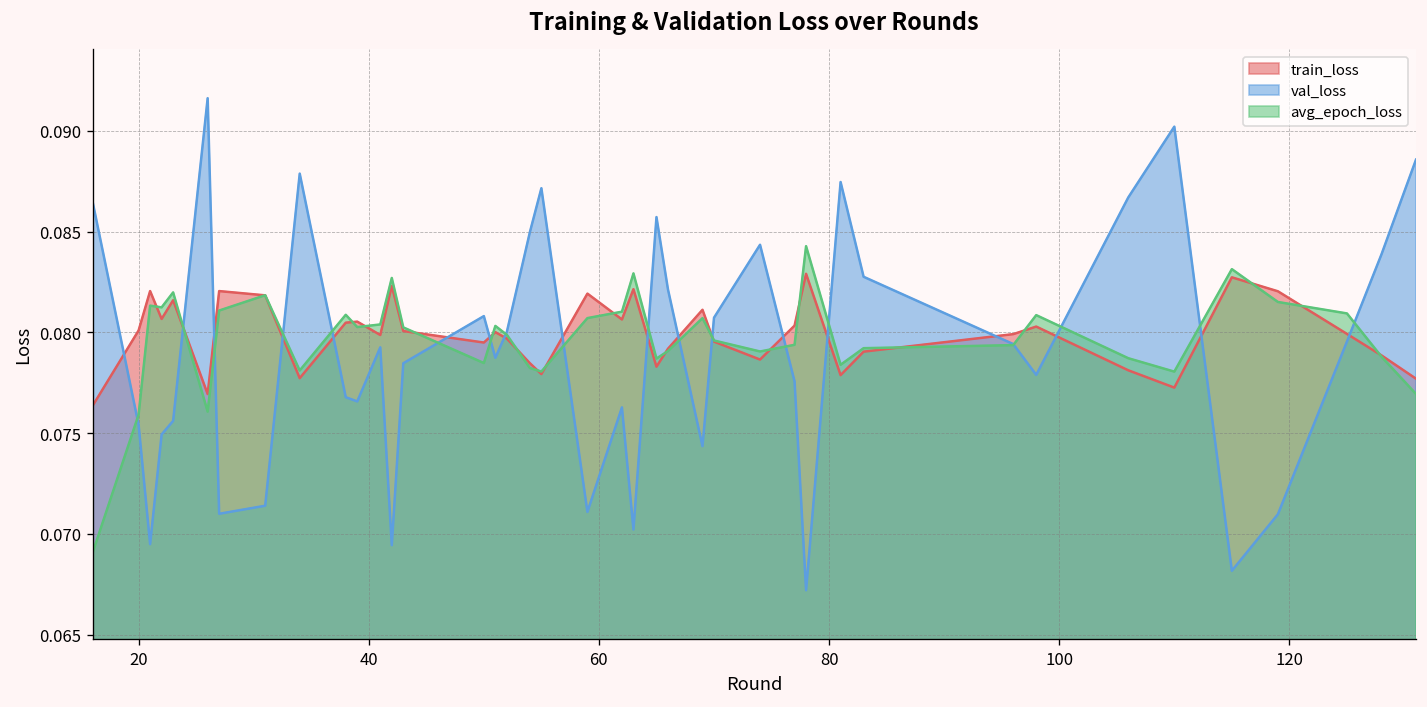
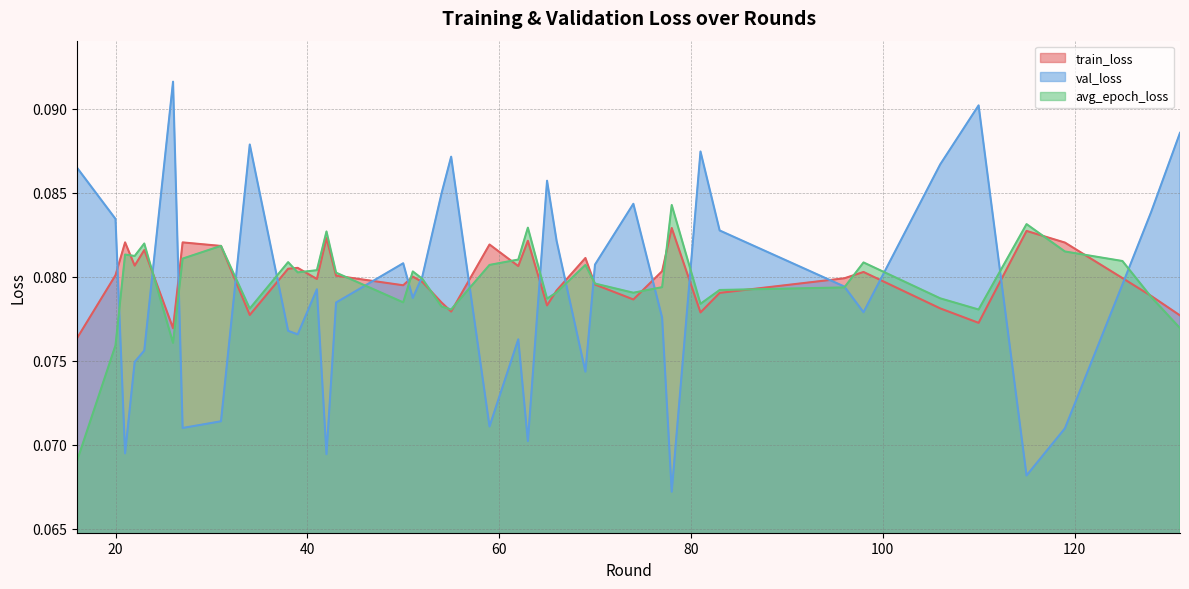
  {
    "train_loss": {
      "20": 0.0801
    },
    "val_loss": {
-     "20": 0.0754
+     "20": 0.0835
    },
    "avg_epoch_loss": {
      "20": 0.0759
    }
  }
